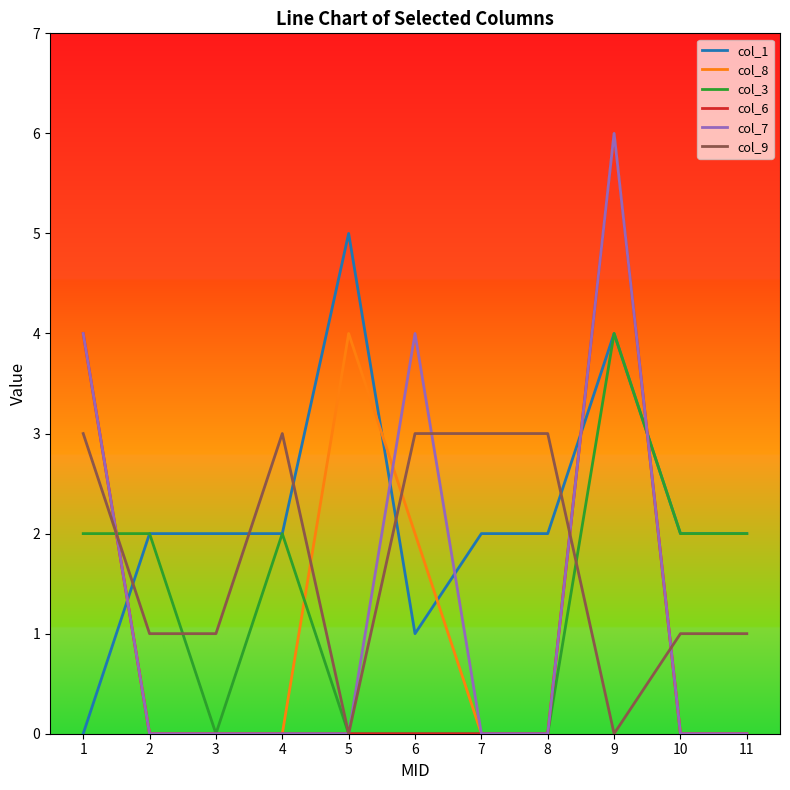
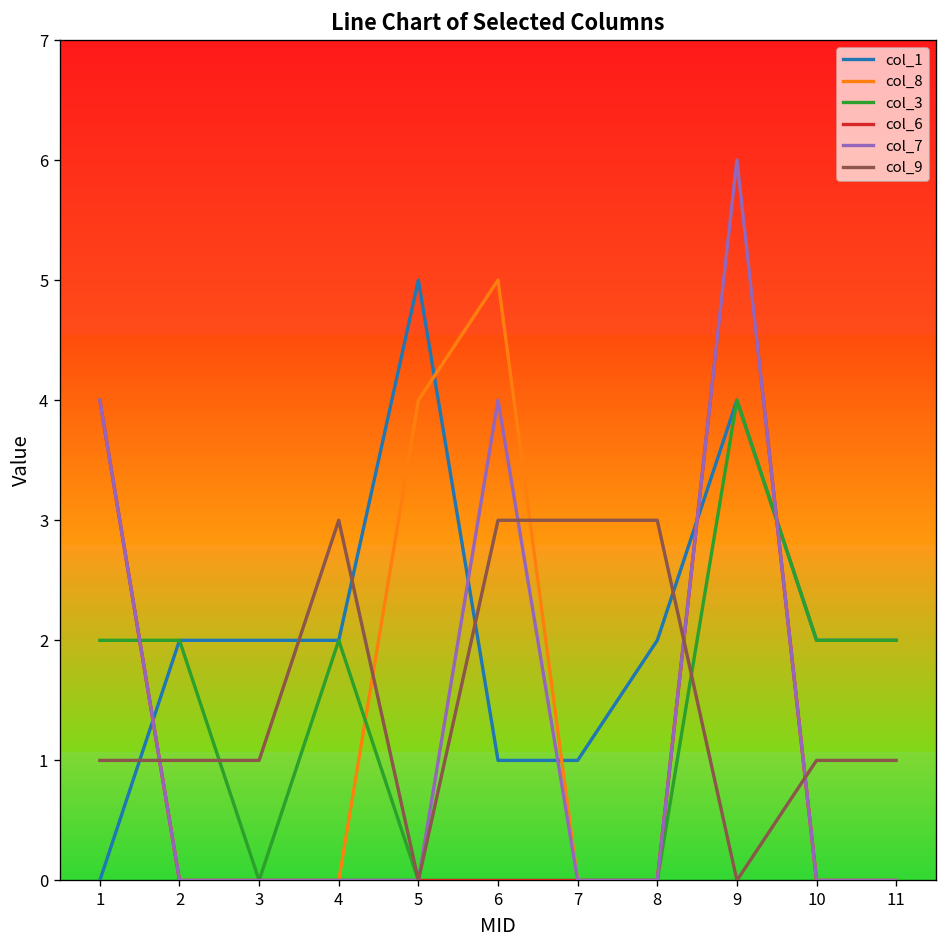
  {
    "col_1": {
      "1": 0,
      "3": 2,
      "5": 5,
      "6": 1,
-     "7": 2,
+     "7": 1,
      "8": 2
    },
    "col_8": {
      "5": 4,
-     "6": 2
+     "6": 5
    },
    "col_3": {
      "1": 2
    },
    "col_7": {
      "6": 4
    },
    "col_9": {
-     "1": 3,
+     "1": 1,
      "2": 1,
      "3": 1,
      "4": 3,
      "6": 3,
      "7": 3,
      "8": 3,
      "9": 0,
      "10": 1,
      "11": 1
    }
  }
